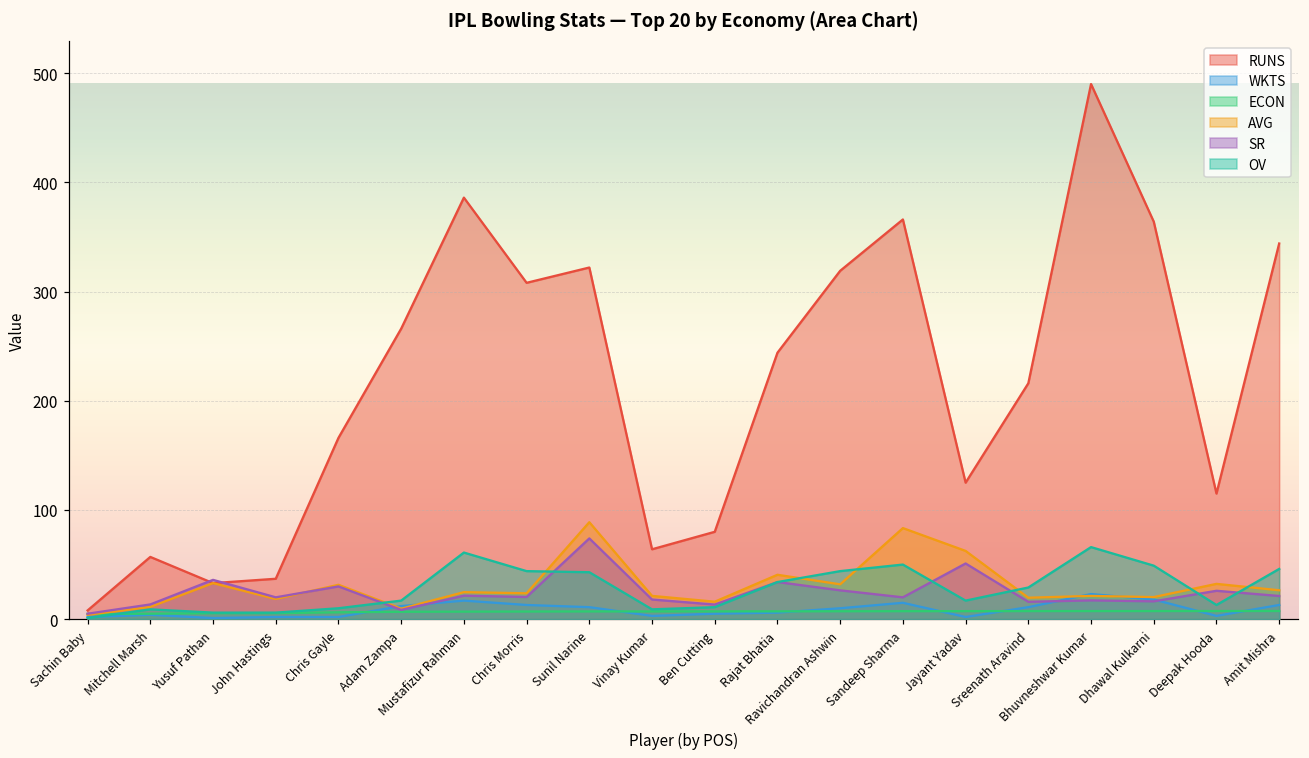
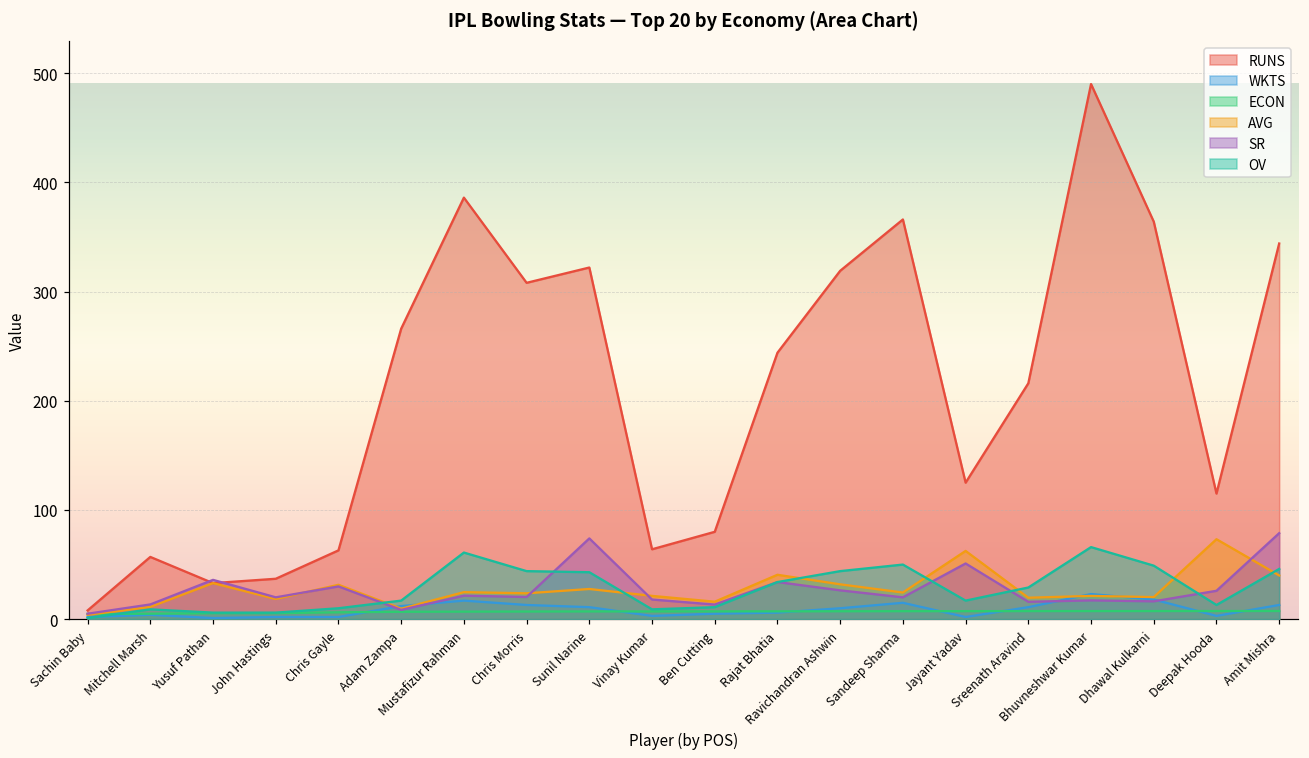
  {
    "RUNS": {
      "Sachin Baby": 10,
      "Mitchell Marsh": 60,
      "John Hastings": 40,
-     "Chris Gayle": 170,
+     "Chris Gayle": 60,
      "Adam Zampa": 270,
      "Mustafizur Rahman": 390,
      "Chris Morris": 310,
      "Sunil Narine": 320,
      "Vinay Kumar": 60,
      "Ben Cutting": 80,
      "Rajat Bhatia": 240,
      "Ravichandran Ashwin": 320,
      "Sandeep Sharma": 370,
      "Jayant Yadav": 130,
      "Sreenath Aravind": 220,
      "Bhuvneshwar Kumar": 490,
      "Dhawal Kulkarni": 360,
      "Deepak Hooda": 120,
      "Amit Mishra": 340
    },
    "AVG": {
      "Mustafizur Rahman": 20,
      "Chris Morris": 20,
-     "Sunil Narine": 90,
+     "Sunil Narine": 30,
      "Vinay Kumar": 20,
      "Ben Cutting": 20,
      "Rajat Bhatia": 40,
      "Ravichandran Ashwin": 30,
-     "Sandeep Sharma": 80,
+     "Sandeep Sharma": 20,
      "Jayant Yadav": 60,
      "Sreenath Aravind": 20,
-     "Deepak Hooda": 30,
-     "Amit Mishra": 30
+     "Deepak Hooda": 70,
+     "Amit Mishra": 40
    },
    "SR": {
      "Yusuf Pathan": 40,
      "Mustafizur Rahman": 20,
      "Chris Morris": 20,
      "Sunil Narine": 70,
      "Vinay Kumar": 20,
      "Ravichandran Ashwin": 30,
      "Sandeep Sharma": 20,
      "Jayant Yadav": 50,
      "Sreenath Aravind": 20,
      "Bhuvneshwar Kumar": 20,
      "Deepak Hooda": 30,
-     "Amit Mishra": 20
+     "Amit Mishra": 80
    }
  }
